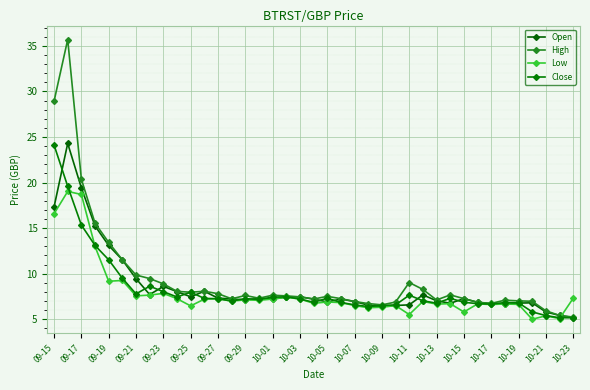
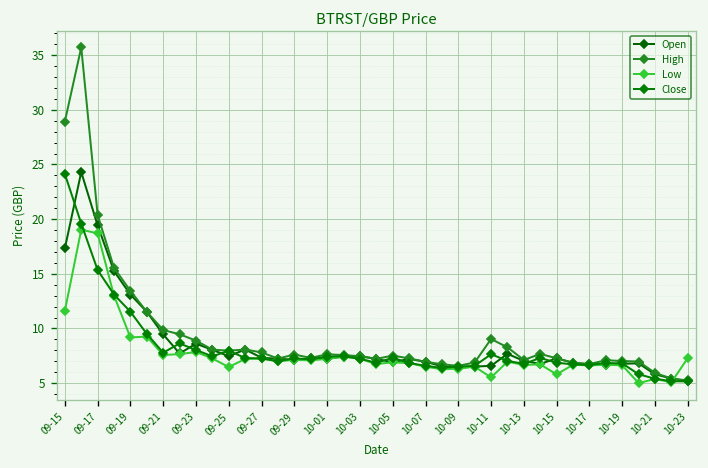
  {
    "Low": {
-     "09-15": 17,
+     "09-15": 12,
      "09-17": 19,
      "09-19": 9,
      "09-25": 6,
      "10-11": 6,
      "10-15": 6,
      "10-23": 7
    }
  }
